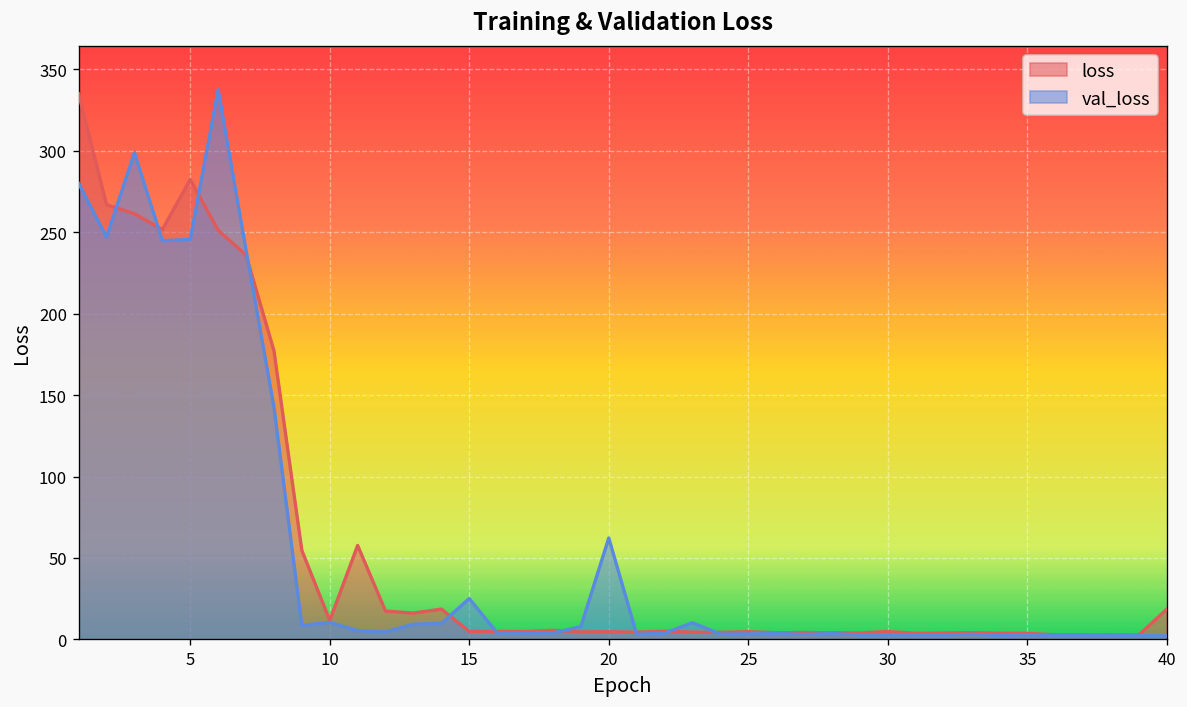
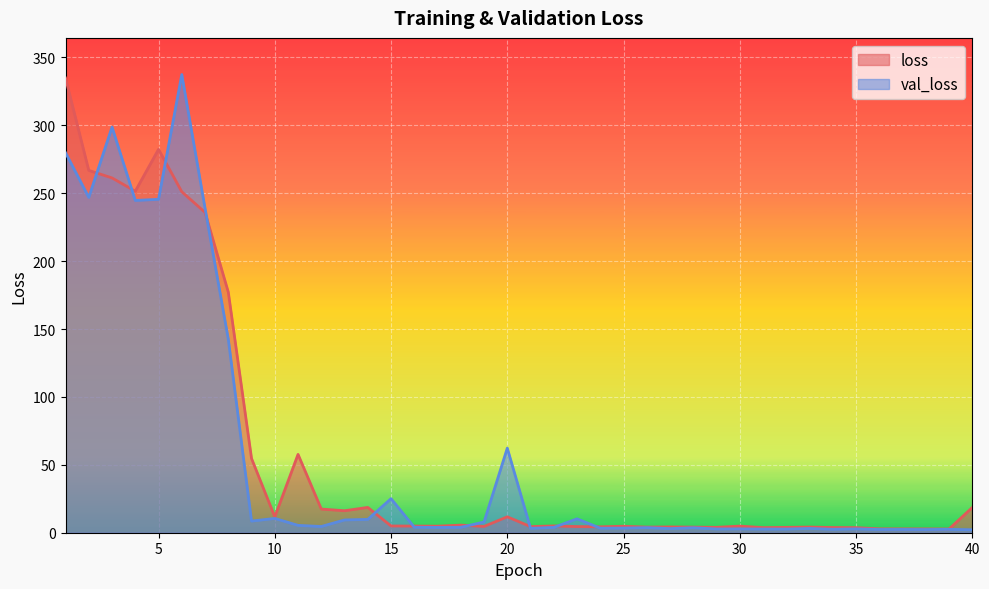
  {
    "loss": {
      "5": 282,
      "15": 5,
-     "20": 5,
+     "20": 12,
      "30": 5,
      "40": 19
    },
    "val_loss": {
      "5": 246,
      "15": 25,
      "20": 62,
      "30": 3,
      "40": 2
    }
  }
